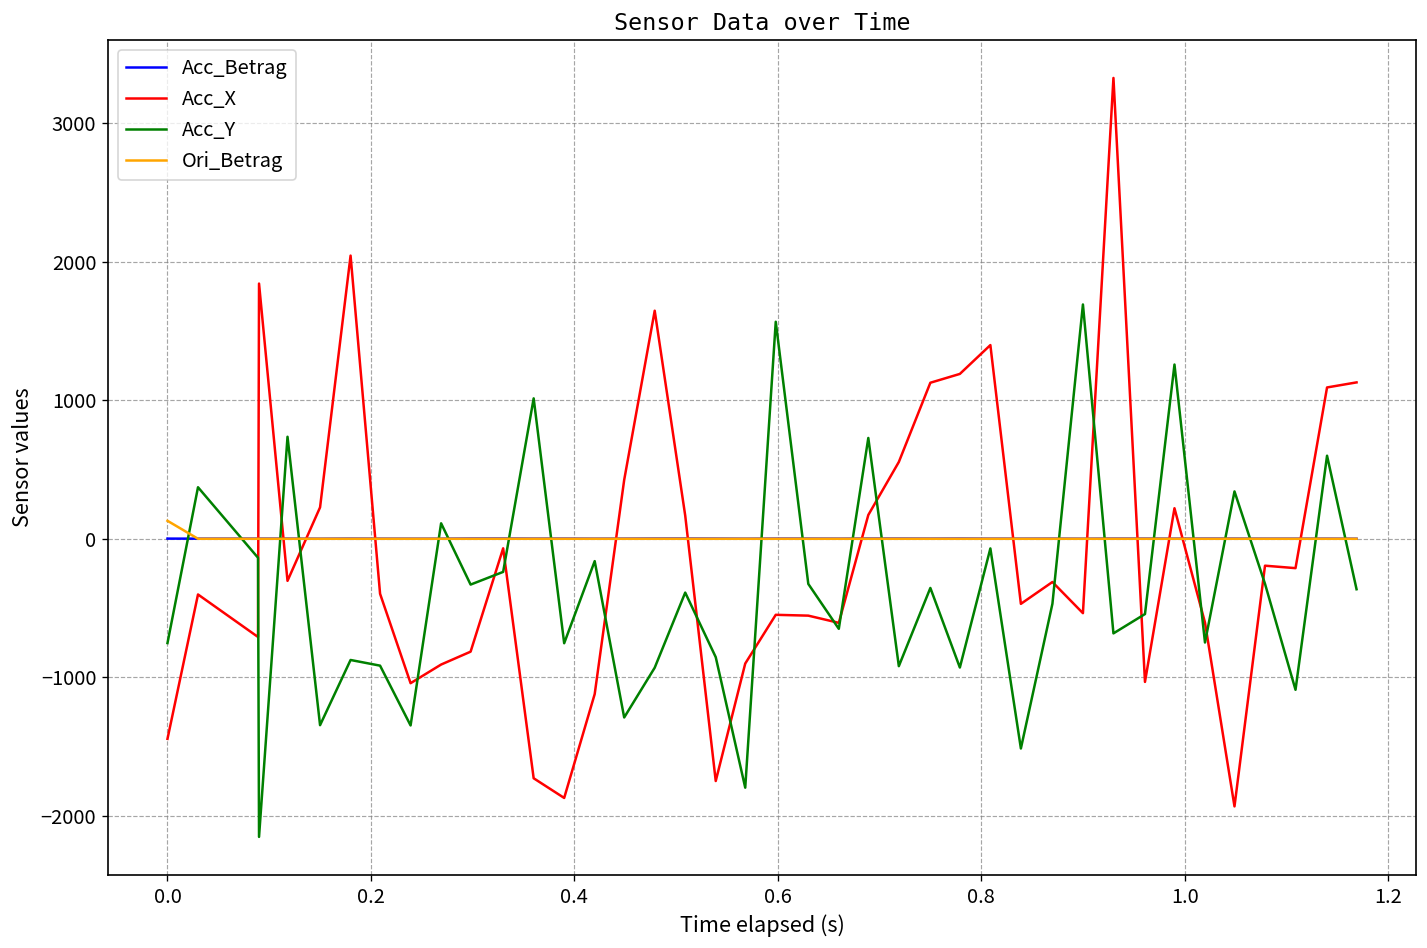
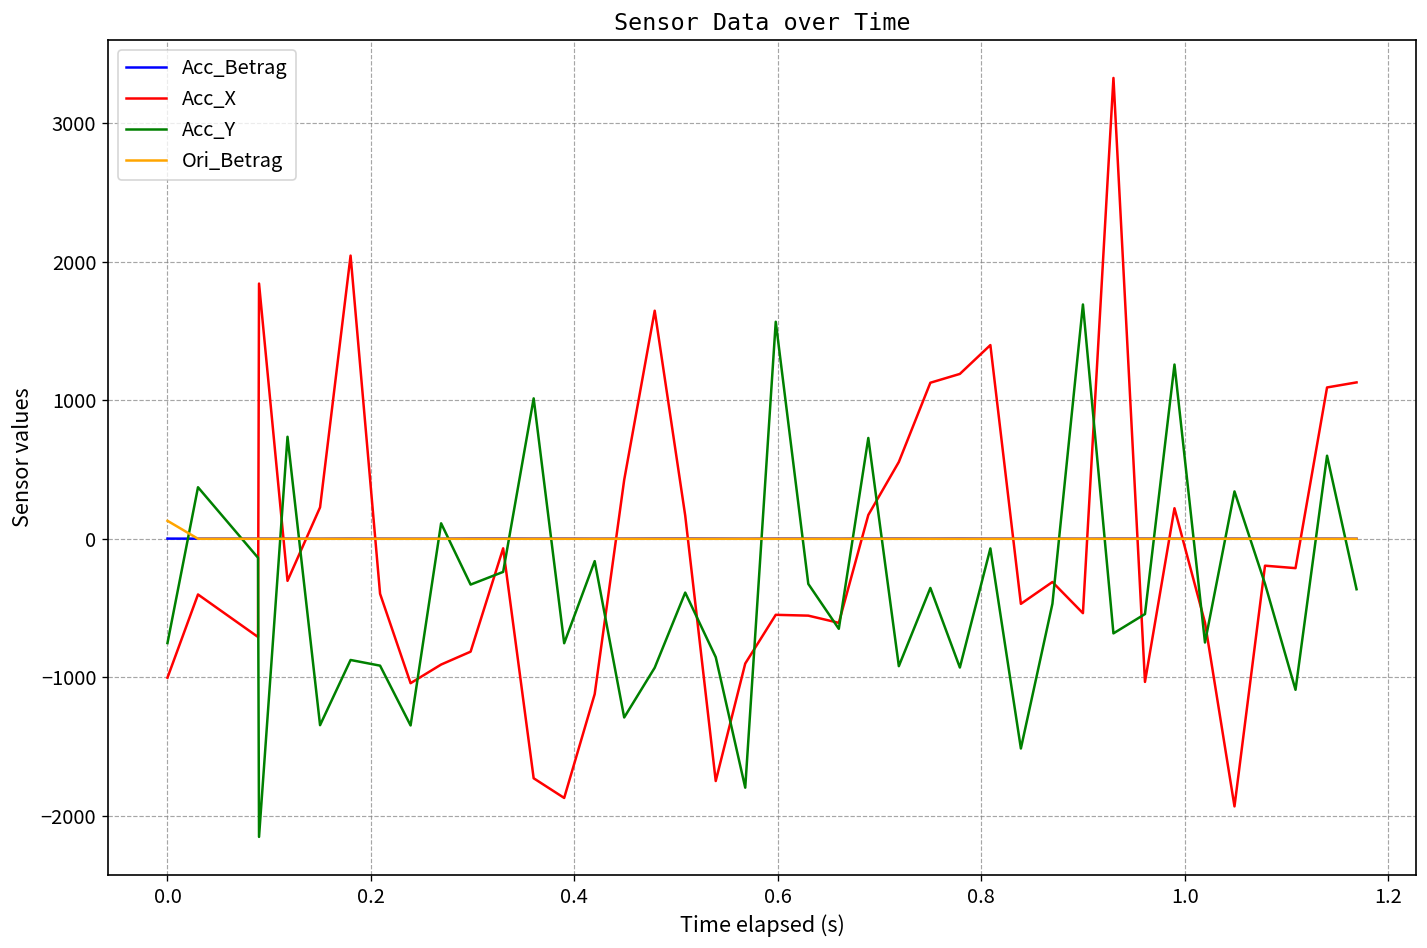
  {
    "Acc_Betrag": {
      "0.0": 0
    },
    "Acc_X": {
-     "0.0": -1440
+     "0.0": -1000
    },
    "Acc_Y": {
      "0.0": -750
    },
    "Ori_Betrag": {
      "0.0": 130
    }
  }
